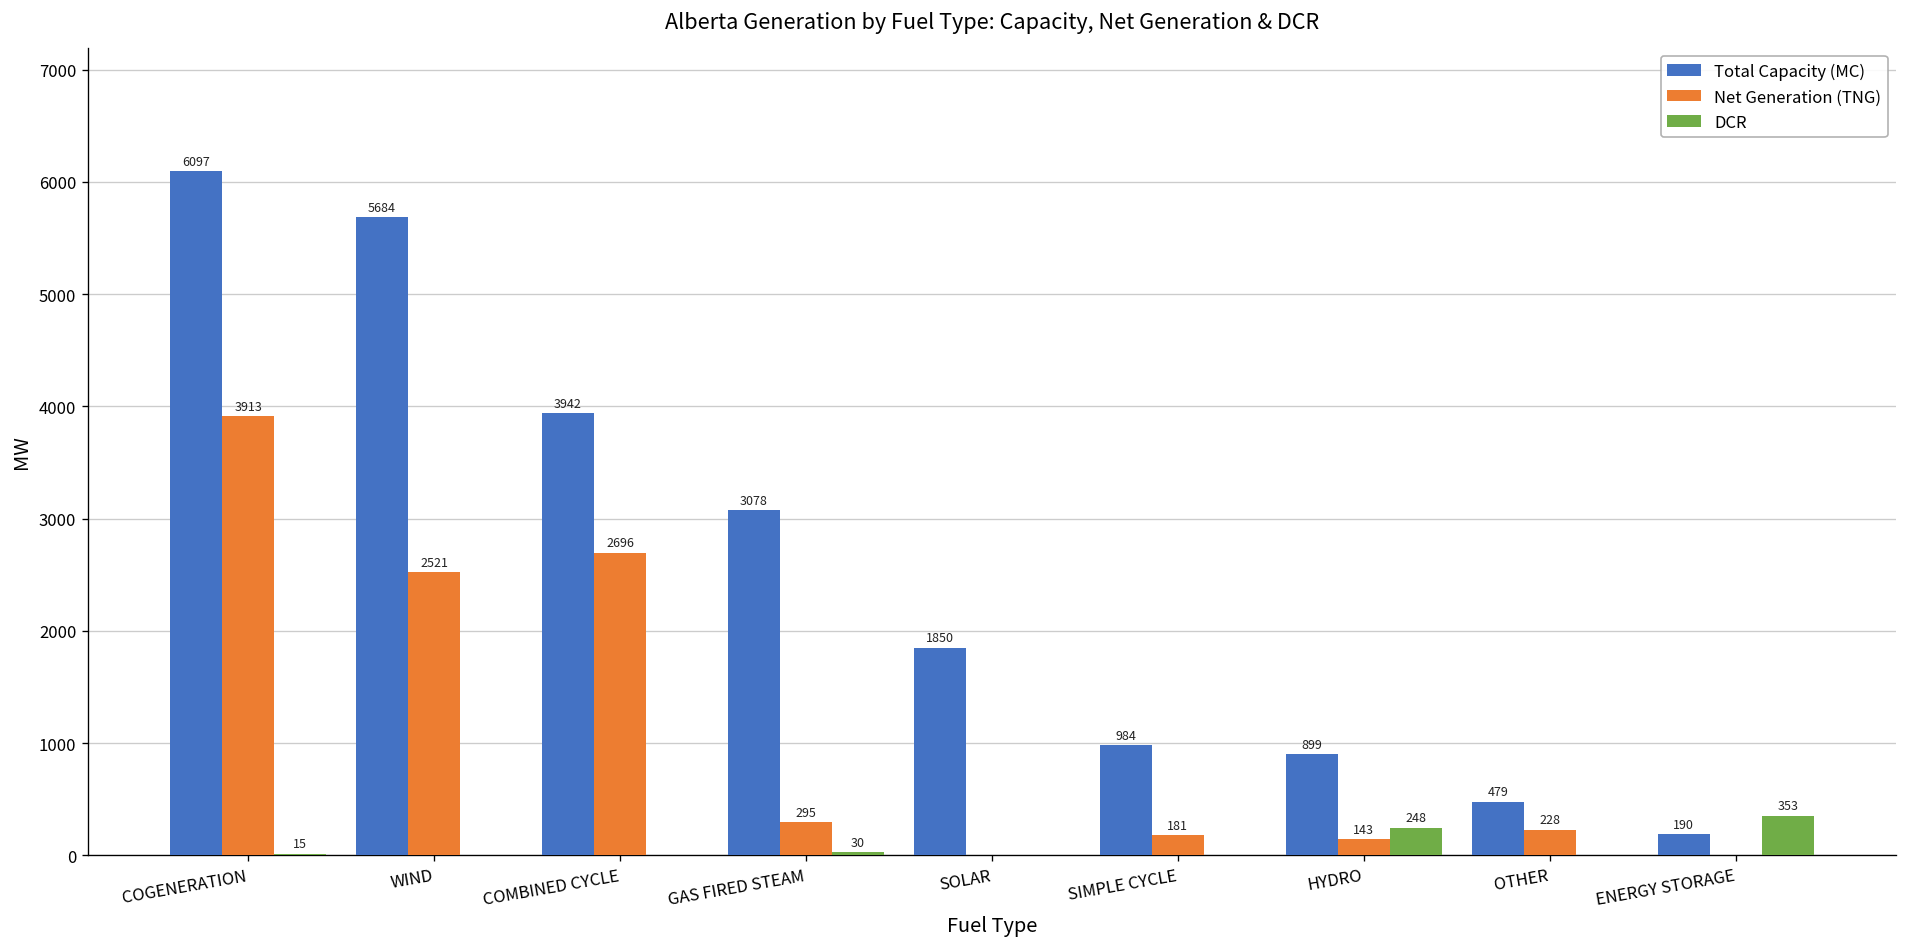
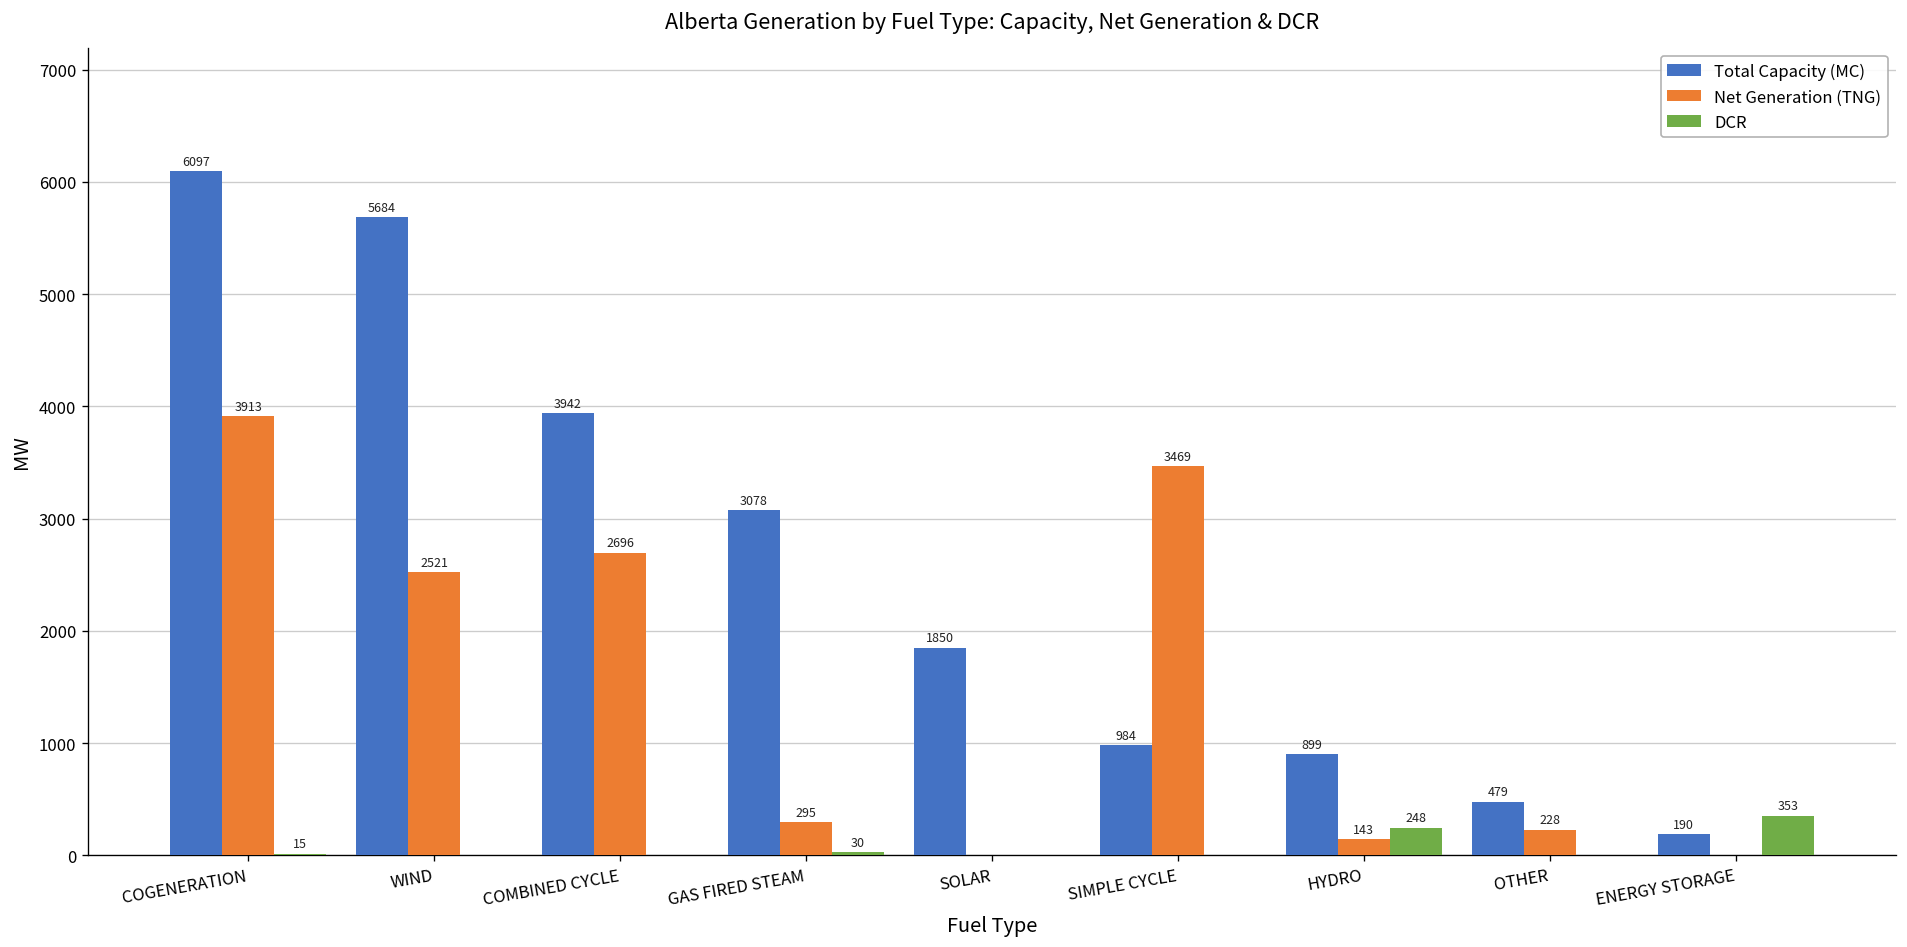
  {
    "Total Capacity (MC)": {
      "COGENERATION": 6097,
      "WIND": 5684,
      "COMBINED CYCLE": 3942,
      "GAS FIRED STEAM": 3078,
      "SOLAR": 1850,
      "SIMPLE CYCLE": 984,
      "HYDRO": 899,
      "OTHER": 479,
      "ENERGY STORAGE": 190
    },
    "Net Generation (TNG)": {
      "COGENERATION": 3913,
      "WIND": 2521,
      "COMBINED CYCLE": 2696,
      "GAS FIRED STEAM": 295,
-     "SIMPLE CYCLE": 181,
+     "SIMPLE CYCLE": 3469,
      "HYDRO": 143,
      "OTHER": 228
    },
    "DCR": {
      "COGENERATION": 15,
      "GAS FIRED STEAM": 30,
      "HYDRO": 248,
      "ENERGY STORAGE": 353
    }
  }
